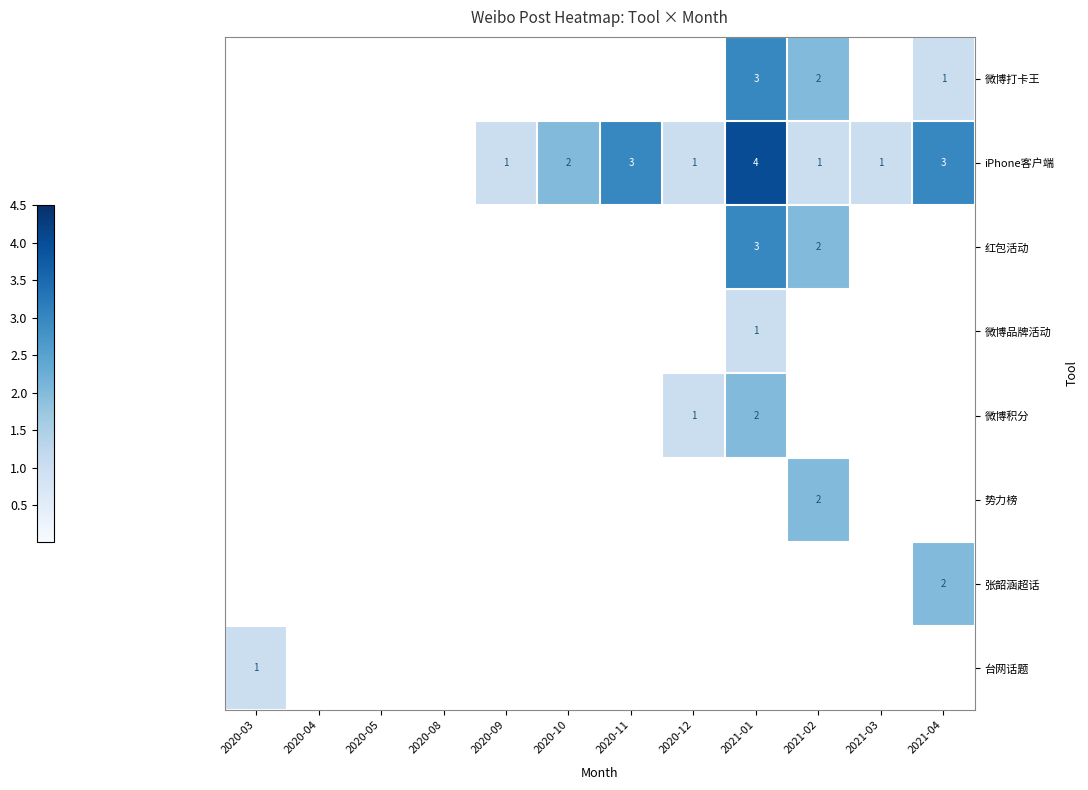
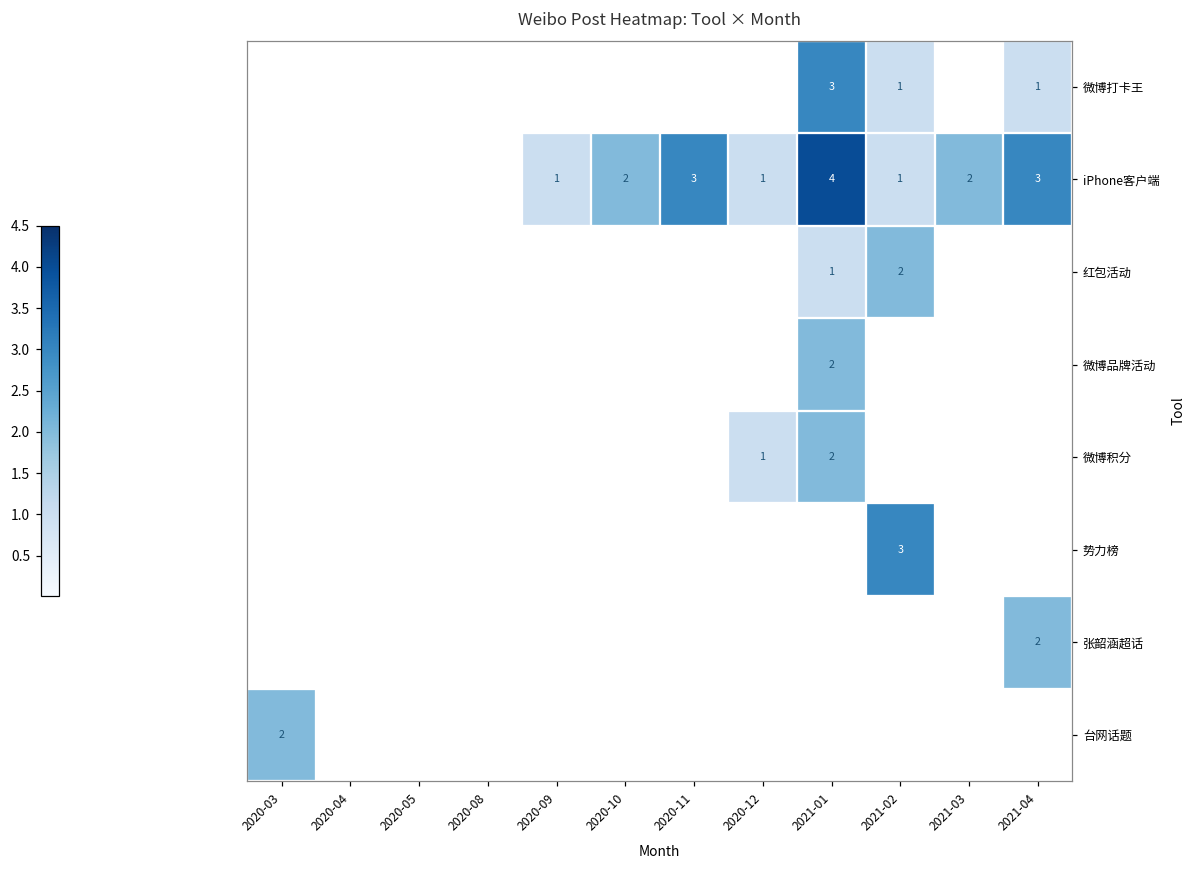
  {
    "微博打卡王": {
      "2021-01": 3,
-     "2021-02": 2,
+     "2021-02": 1,
      "2021-04": 1
    },
    "iPhone客户端": {
      "2020-09": 1,
      "2020-10": 2,
      "2020-11": 3,
      "2020-12": 1,
      "2021-01": 4,
      "2021-02": 1,
-     "2021-03": 1,
+     "2021-03": 2,
      "2021-04": 3
    },
    "红包活动": {
-     "2021-01": 3,
+     "2021-01": 1,
      "2021-02": 2
    },
    "微博品牌活动": {
-     "2021-01": 1
+     "2021-01": 2
    },
    "微博积分": {
      "2020-12": 1,
      "2021-01": 2
    },
    "势力榜": {
-     "2021-02": 2
+     "2021-02": 3
    },
    "张韶涵超话": {
      "2021-04": 2
    },
    "台网话题": {
-     "2020-03": 1
+     "2020-03": 2
    }
  }
